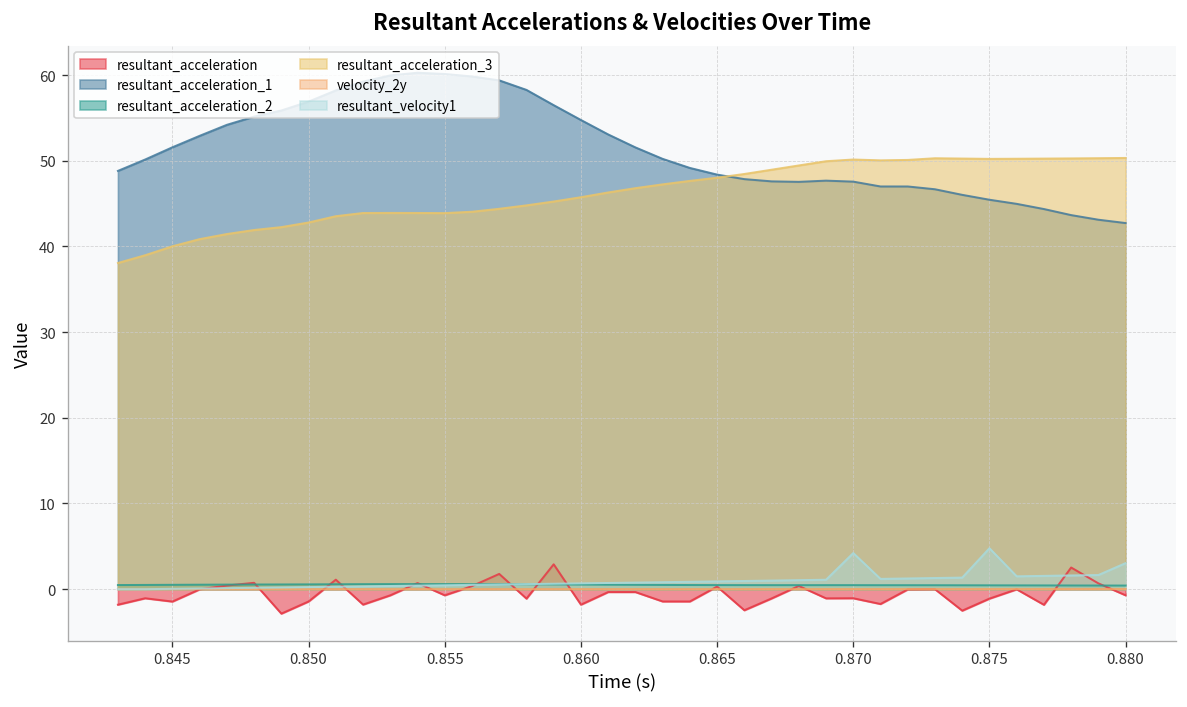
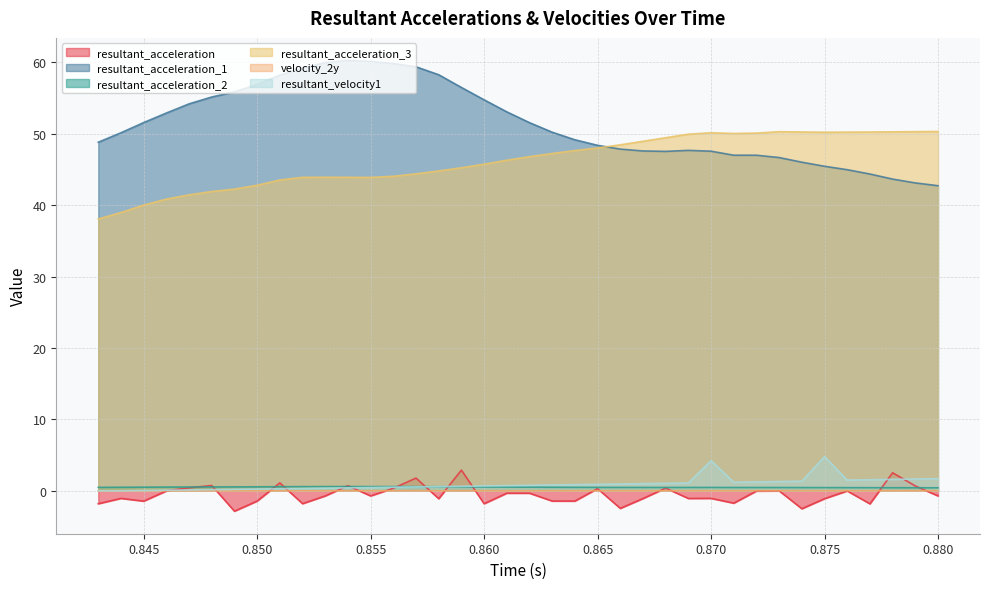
  {
    "resultant_velocity1": {
      "0.865": 1,
      "0.870": 4,
      "0.875": 5,
-     "0.880": 3
+     "0.880": 2
    }
  }
